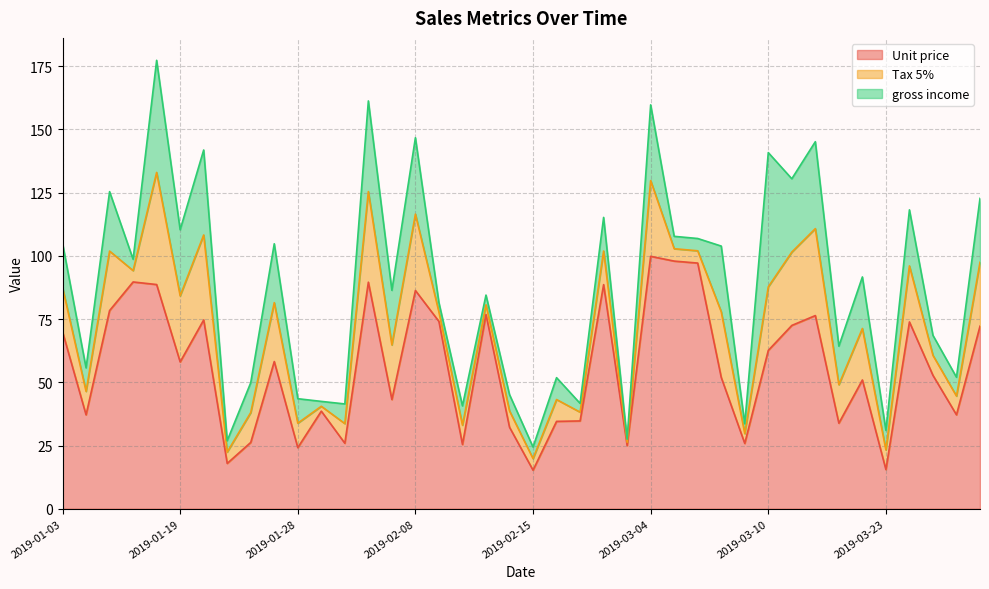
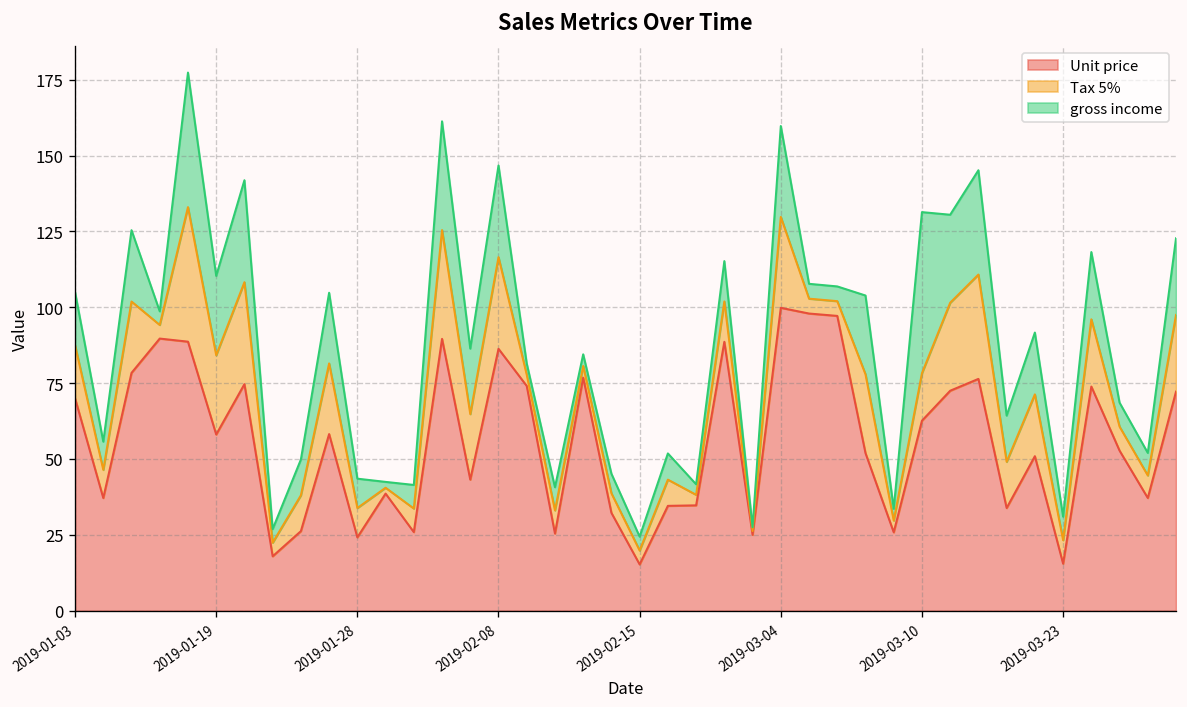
  {
    "Unit price": {
      "2019-03-10": 63
    },
    "Tax 5%": {
-     "2019-03-10": 25
+     "2019-03-10": 16
    },
    "gross income": {
      "2019-03-10": 53
    }
  }
